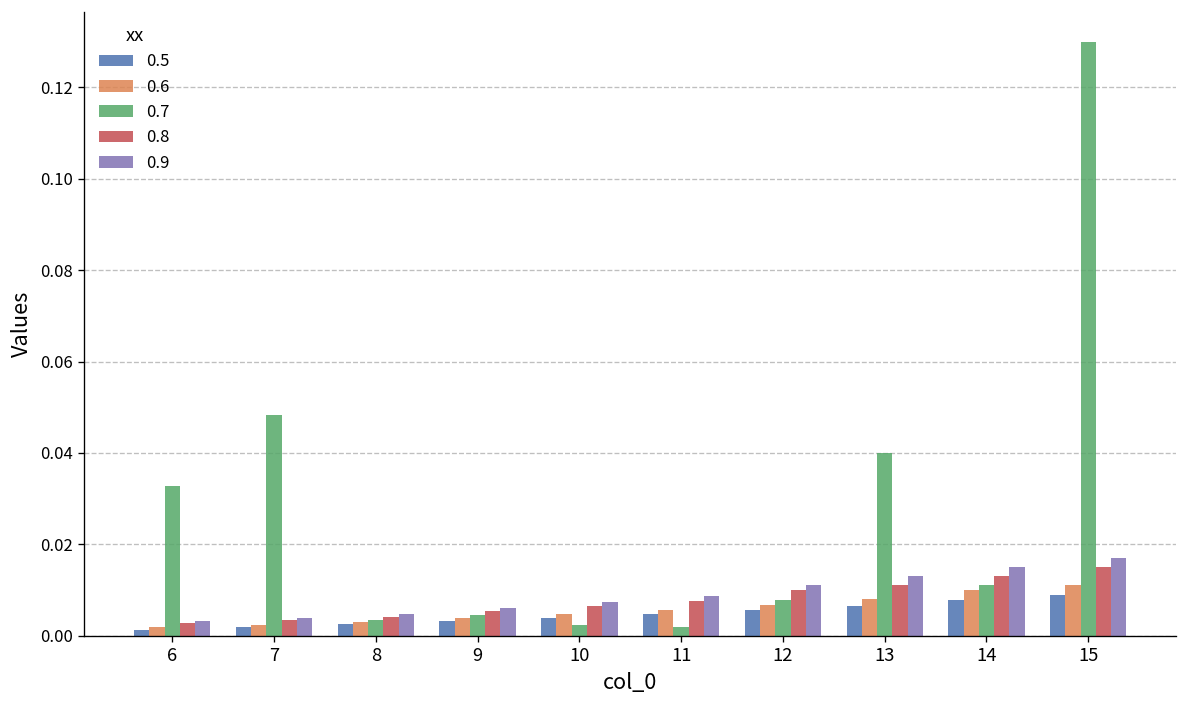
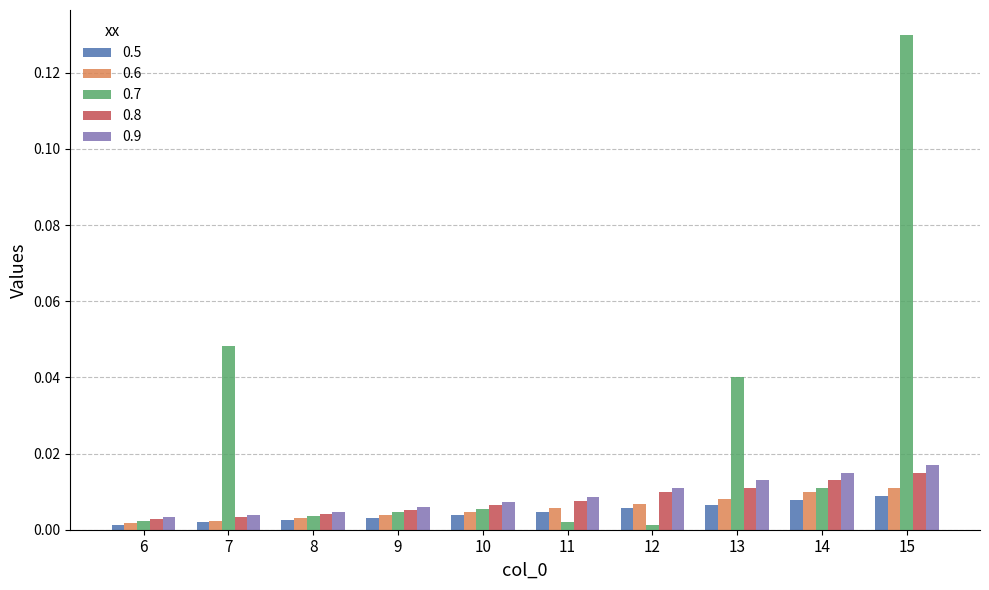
  {
    "0.7": {
-     "6": 0.033,
+     "6": 0.002,
      "7": 0.048,
      "8": 0.004,
      "9": 0.005,
-     "10": 0.002,
+     "10": 0.006,
      "11": 0.002,
-     "12": 0.008,
+     "12": 0.001,
      "13": 0.040,
      "14": 0.011,
      "15": 0.130
    }
  }
